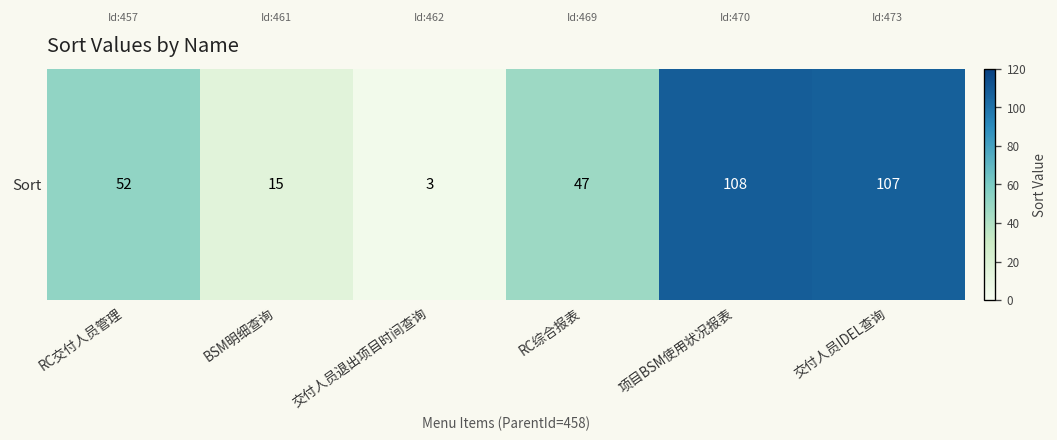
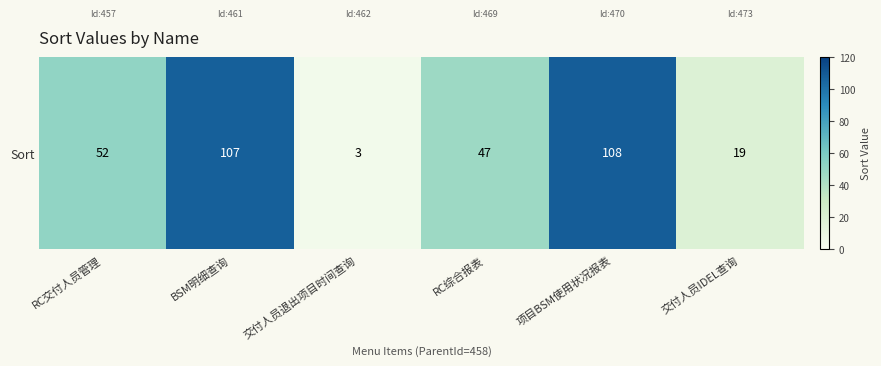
  {
    "Sort": {
      "RC交付人员管理": 52,
-     "BSM明细查询": 15,
+     "BSM明细查询": 107,
      "交付人员退出项目时间查询": 3,
      "RC综合报表": 47,
      "项目BSM使用状况报表": 108,
-     "交付人员IDEL查询": 107
+     "交付人员IDEL查询": 19
    }
  }
